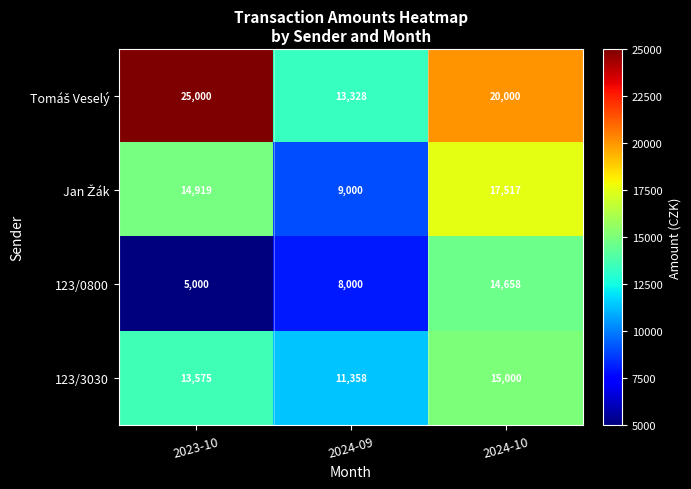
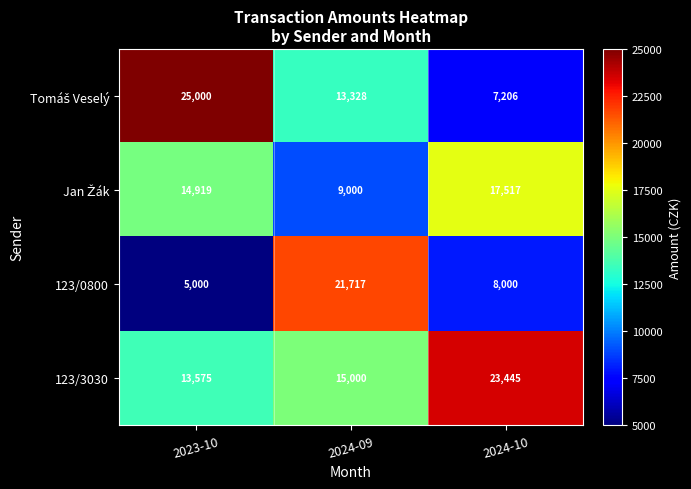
  {
    "Tomáš Veselý": {
      "2023-10": "25,000",
      "2024-09": "13,328",
-     "2024-10": "20,000"
+     "2024-10": "7,206"
    },
    "Jan Žák": {
      "2023-10": "14,919",
      "2024-09": "9,000",
      "2024-10": "17,517"
    },
    "123/0800": {
      "2023-10": "5,000",
-     "2024-09": "8,000",
-     "2024-10": "14,658"
+     "2024-09": "21,717",
+     "2024-10": "8,000"
    },
    "123/3030": {
      "2023-10": "13,575",
-     "2024-09": "11,358",
-     "2024-10": "15,000"
+     "2024-09": "15,000",
+     "2024-10": "23,445"
    }
  }
